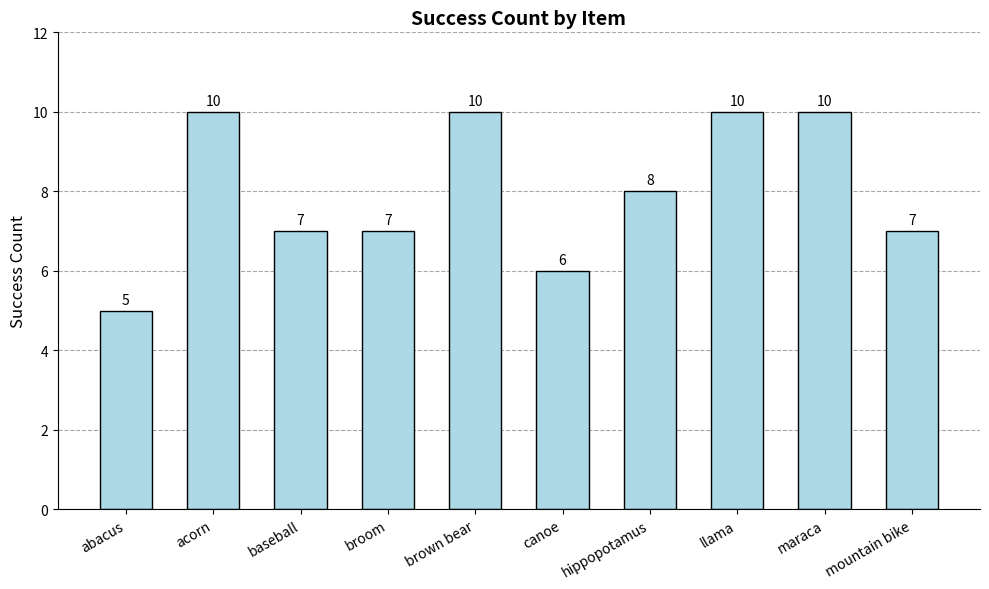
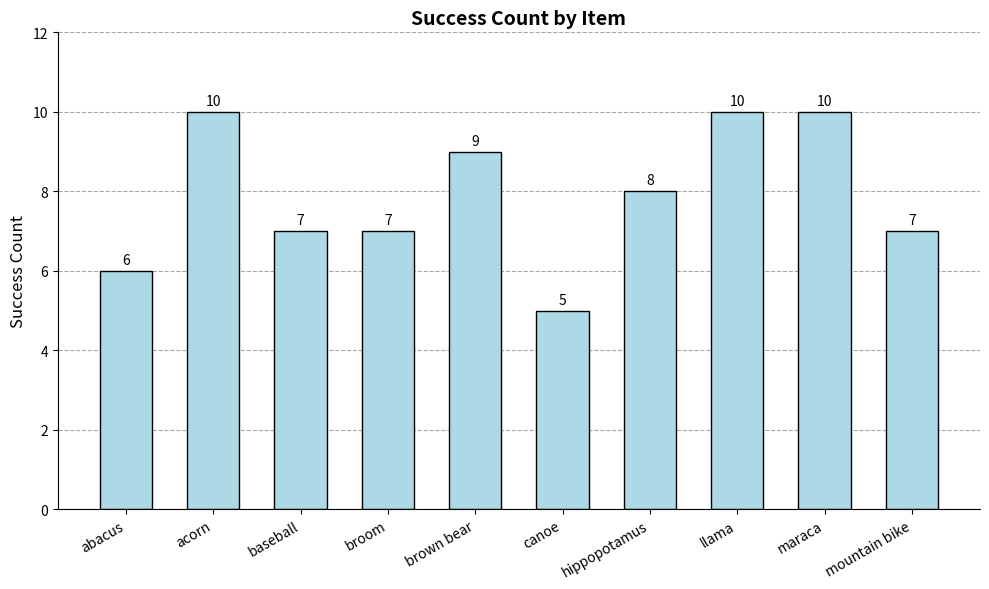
  {
-   "abacus": 5,
+   "abacus": 6,
    "acorn": 10,
    "baseball": 7,
    "broom": 7,
-   "brown bear": 10,
-   "canoe": 6,
+   "brown bear": 9,
+   "canoe": 5,
    "hippopotamus": 8,
    "llama": 10,
    "maraca": 10,
    "mountain bike": 7
  }
